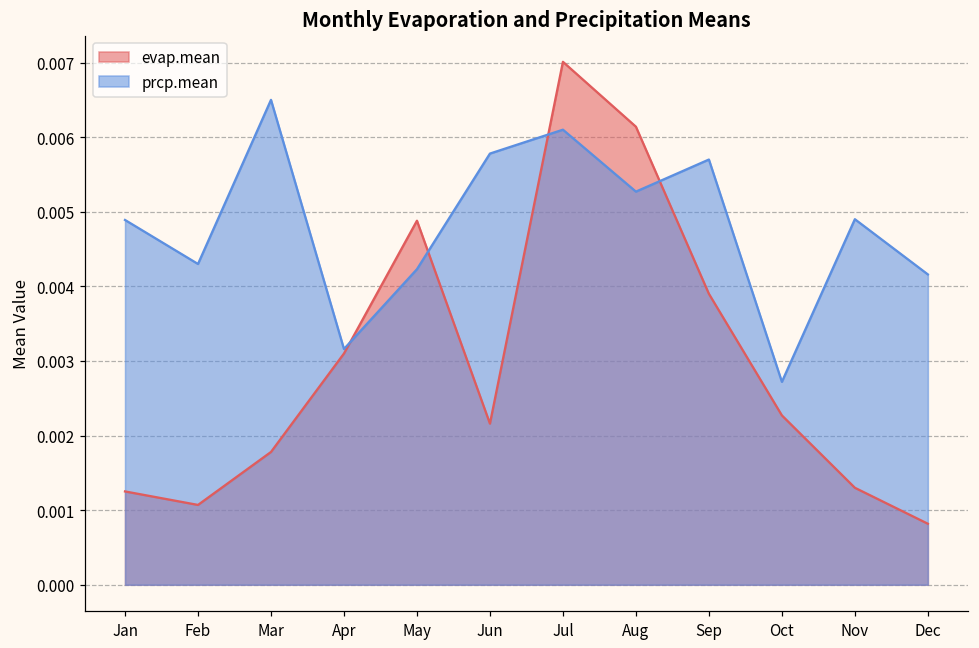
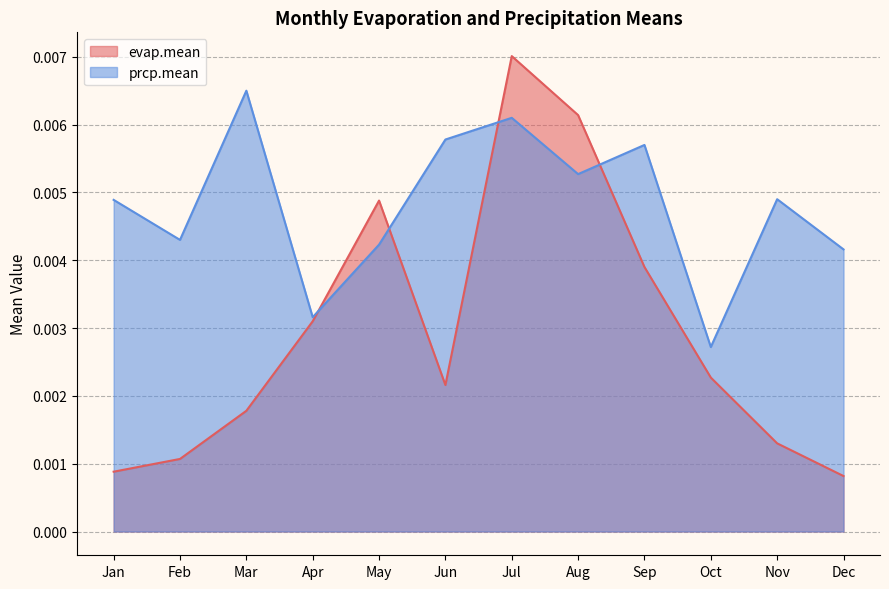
  {
    "evap.mean": {
-     "Jan": 0.0013,
+     "Jan": 0.0009,
      "Feb": 0.0011,
      "Mar": 0.0018,
      "Apr": 0.0031,
      "May": 0.0049,
      "Jun": 0.0022,
      "Jul": 0.0070,
      "Aug": 0.0061,
      "Sep": 0.0039,
      "Oct": 0.0023,
      "Nov": 0.0013,
      "Dec": 0.0008
    },
    "prcp.mean": {
      "Jan": 0.0049,
      "Feb": 0.0043,
      "Mar": 0.0065,
      "Apr": 0.0032,
      "May": 0.0042,
      "Jun": 0.0058,
      "Jul": 0.0061,
      "Aug": 0.0053,
      "Sep": 0.0057,
      "Oct": 0.0027,
      "Nov": 0.0049,
      "Dec": 0.0042
    }
  }
